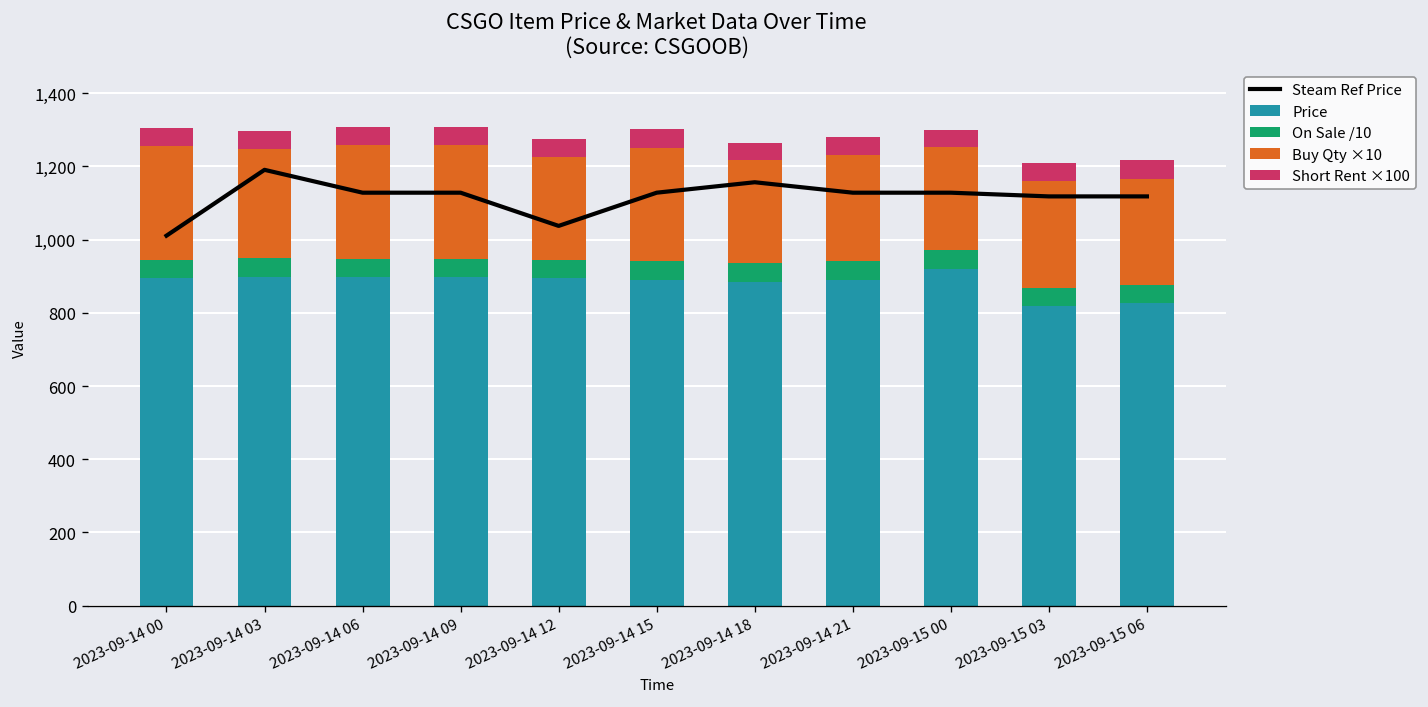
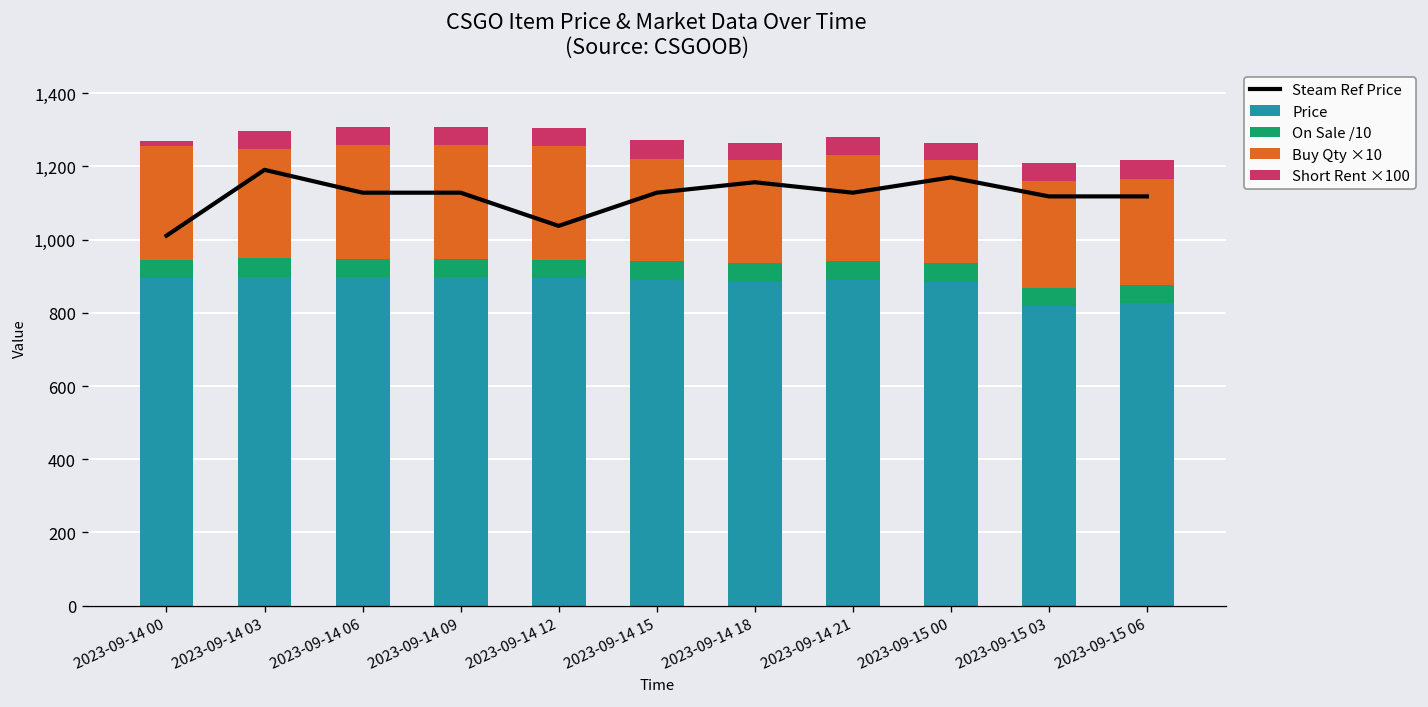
  {
    "Steam Ref Price": {
      "2023-09-14 00": "1,010",
      "2023-09-14 03": "1,190",
      "2023-09-14 06": "1,130",
      "2023-09-14 09": "1,130",
      "2023-09-14 12": "1,040",
      "2023-09-14 15": "1,130",
      "2023-09-14 18": "1,160",
      "2023-09-14 21": "1,130",
-     "2023-09-15 00": "1,130",
+     "2023-09-15 00": "1,170",
      "2023-09-15 03": "1,120",
      "2023-09-15 06": "1,120"
    },
    "Price": {
      "2023-09-14 00": "890",
      "2023-09-14 03": "900",
      "2023-09-14 06": "900",
      "2023-09-14 09": "900",
      "2023-09-14 12": "890",
      "2023-09-14 15": "890",
      "2023-09-14 18": "890",
      "2023-09-14 21": "890",
-     "2023-09-15 00": "920",
+     "2023-09-15 00": "890",
      "2023-09-15 03": "820",
      "2023-09-15 06": "830"
    },
    "On Sale /10": {
      "2023-09-14 00": "50",
      "2023-09-14 03": "50",
      "2023-09-14 06": "50",
      "2023-09-14 09": "50",
      "2023-09-14 12": "50",
      "2023-09-14 15": "50",
      "2023-09-14 18": "50",
      "2023-09-14 21": "50",
      "2023-09-15 00": "50",
      "2023-09-15 03": "50",
      "2023-09-15 06": "50"
    },
    "Buy Qty ×10": {
      "2023-09-14 00": "310",
      "2023-09-14 03": "300",
      "2023-09-14 06": "310",
      "2023-09-14 09": "310",
-     "2023-09-14 12": "280",
-     "2023-09-14 15": "310",
+     "2023-09-14 12": "310",
+     "2023-09-14 15": "280",
      "2023-09-14 18": "280",
      "2023-09-14 21": "290",
      "2023-09-15 00": "280",
      "2023-09-15 03": "290",
      "2023-09-15 06": "290"
    },
    "Short Rent ×100": {
-     "2023-09-14 00": "50",
+     "2023-09-14 00": "20",
      "2023-09-14 03": "50",
      "2023-09-14 06": "50",
      "2023-09-14 09": "50",
      "2023-09-14 12": "50",
      "2023-09-14 15": "50",
      "2023-09-14 18": "50",
      "2023-09-14 21": "50",
      "2023-09-15 00": "50",
      "2023-09-15 03": "50",
      "2023-09-15 06": "50"
    }
  }
